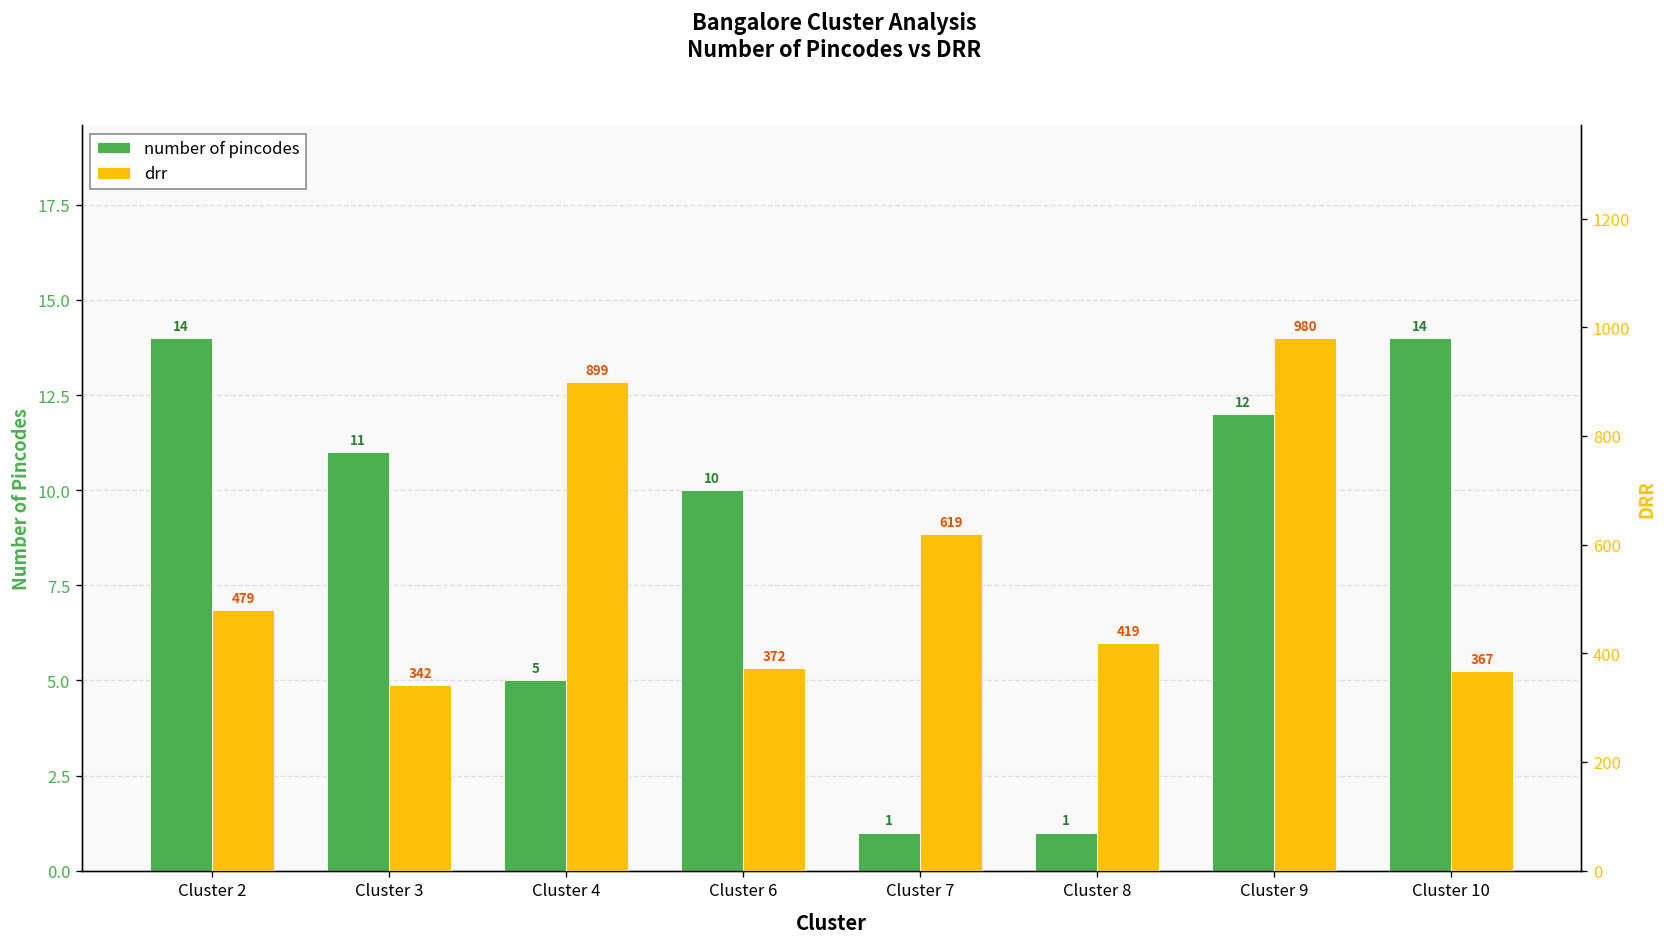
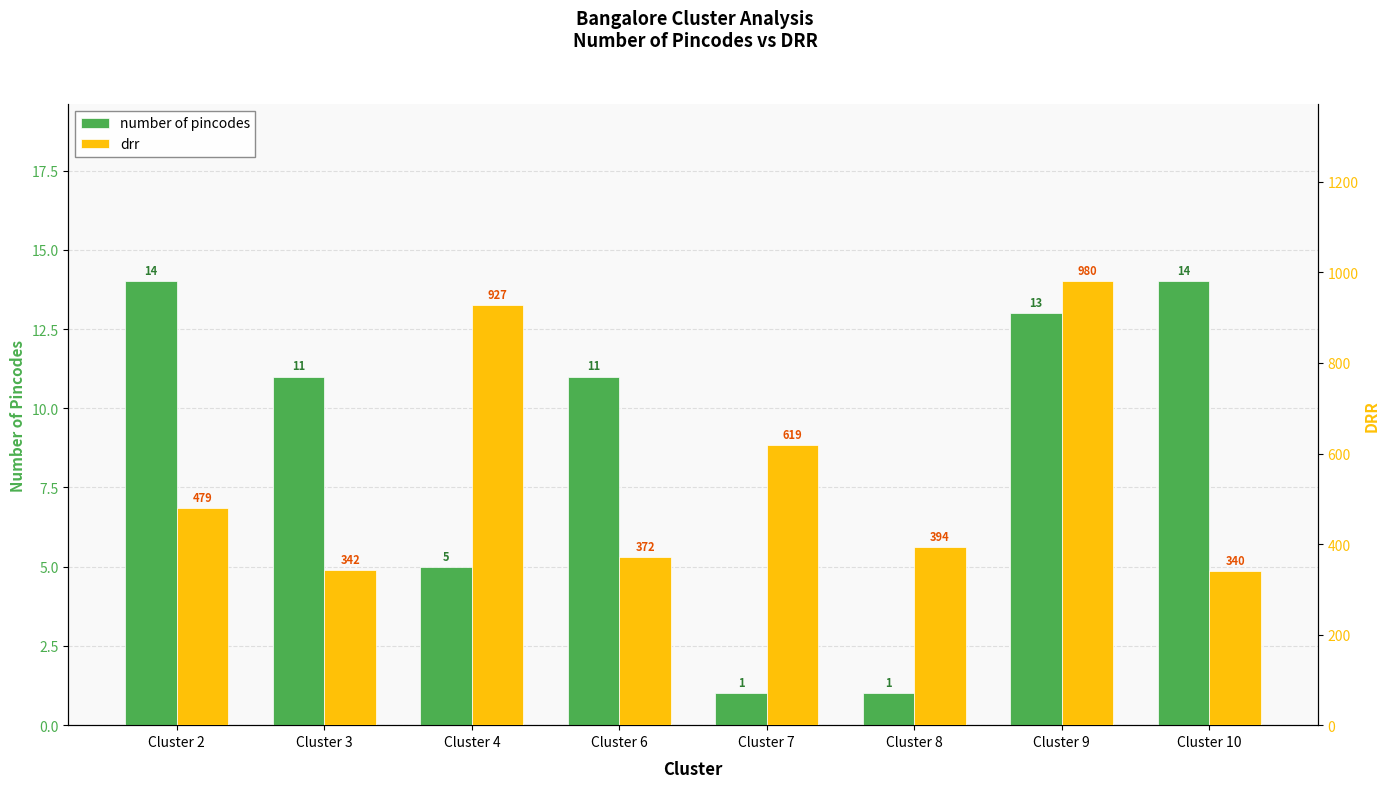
  {
    "number of pincodes": {
      "Cluster 2": 14,
      "Cluster 3": 11,
      "Cluster 4": 5,
-     "Cluster 6": 10,
+     "Cluster 6": 11,
      "Cluster 7": 1,
      "Cluster 8": 1,
-     "Cluster 9": 12,
+     "Cluster 9": 13,
      "Cluster 10": 14
    },
    "drr": {
      "Cluster 2": 479,
      "Cluster 3": 342,
-     "Cluster 4": 899,
+     "Cluster 4": 927,
      "Cluster 6": 372,
      "Cluster 7": 619,
-     "Cluster 8": 419,
+     "Cluster 8": 394,
      "Cluster 9": 980,
-     "Cluster 10": 367
+     "Cluster 10": 340
    }
  }
